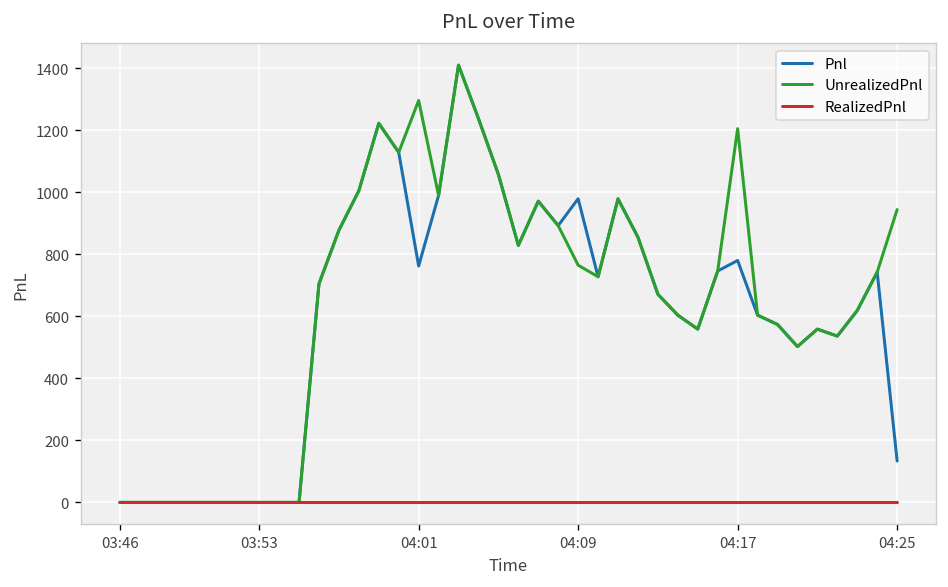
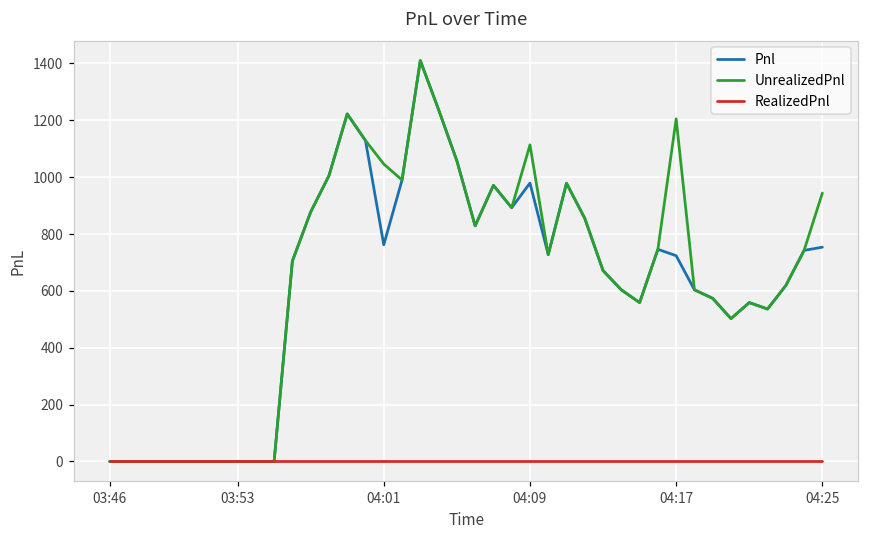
  {
    "Pnl": {
      "04:01": 760,
      "04:09": 980,
-     "04:17": 780,
-     "04:25": 130
+     "04:17": 720,
+     "04:25": 750
    },
    "UnrealizedPnl": {
-     "04:01": 1300,
-     "04:09": 770,
+     "04:01": 1050,
+     "04:09": 1110,
      "04:17": 1210,
      "04:25": 940
    },
    "RealizedPnl": {
      "04:01": 0,
      "04:09": 0,
      "04:17": 0,
      "04:25": 0
    }
  }
